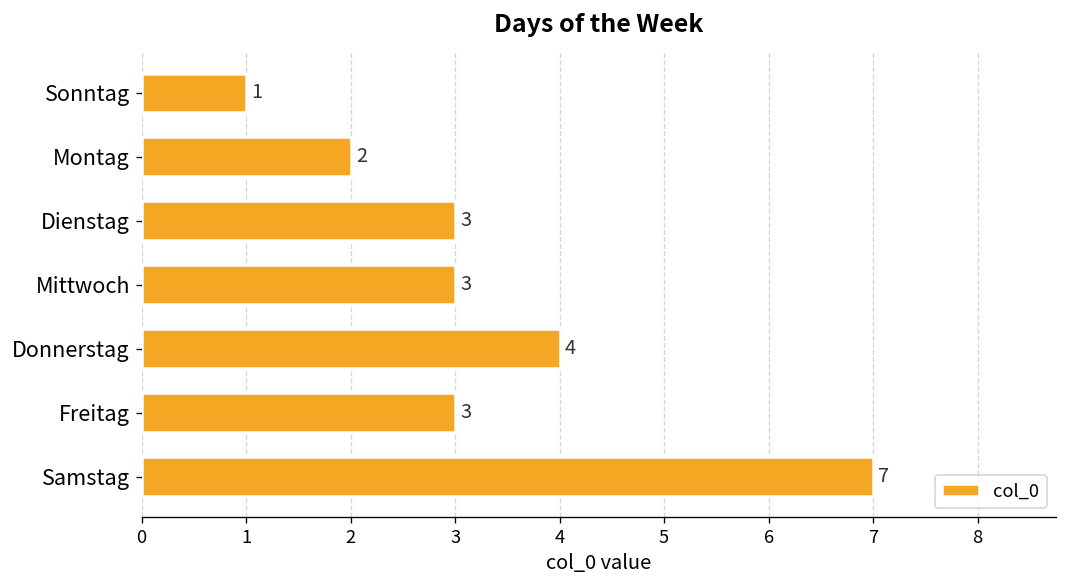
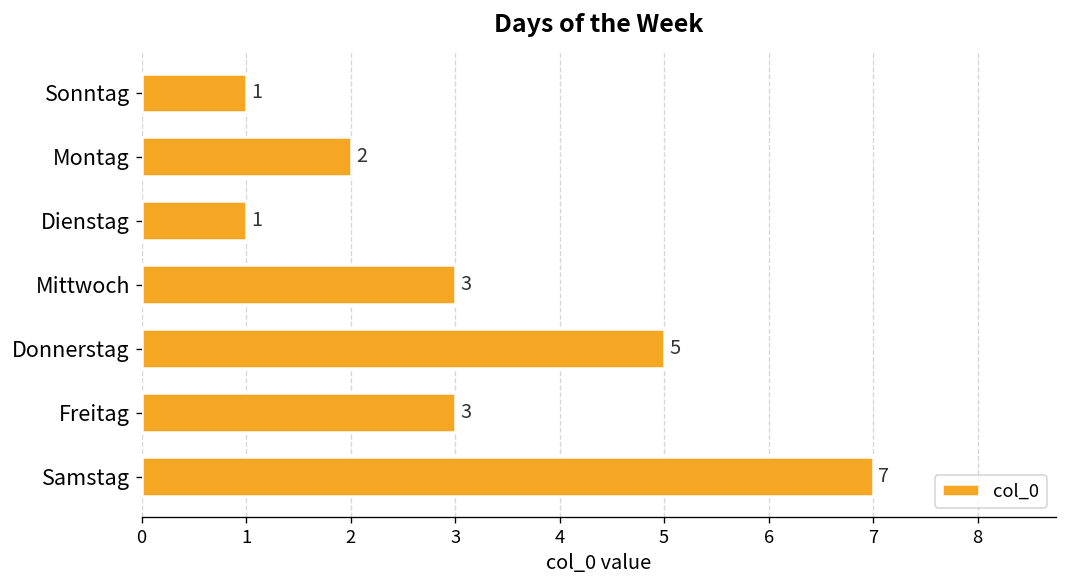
  {
    "Sonntag": 1,
    "Montag": 2,
-   "Dienstag": 3,
+   "Dienstag": 1,
    "Mittwoch": 3,
-   "Donnerstag": 4,
+   "Donnerstag": 5,
    "Freitag": 3,
    "Samstag": 7
  }
